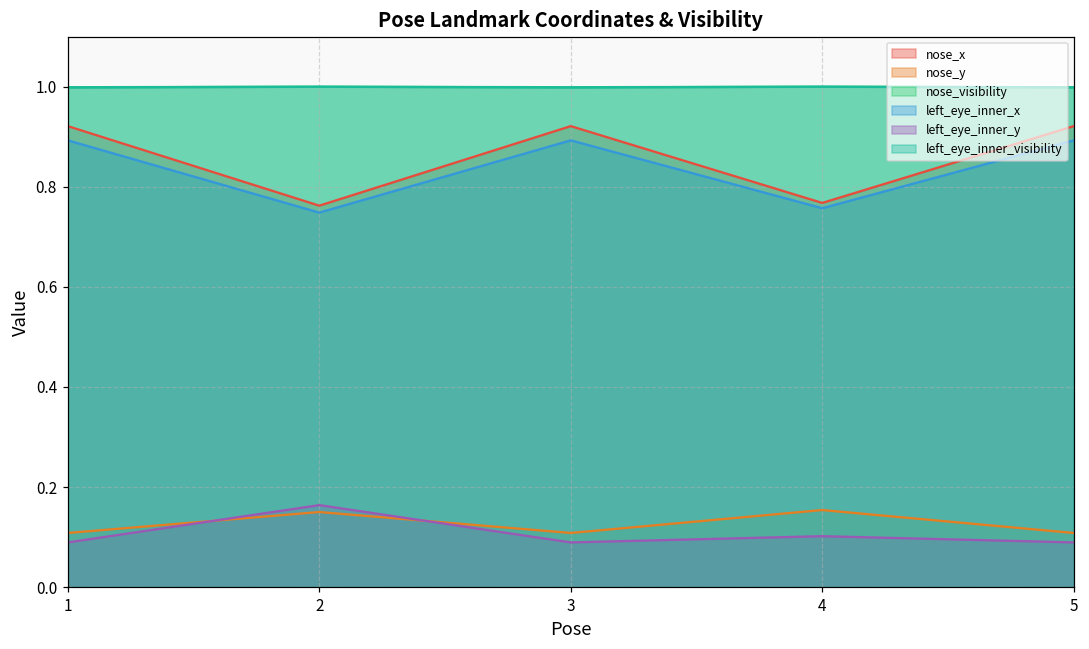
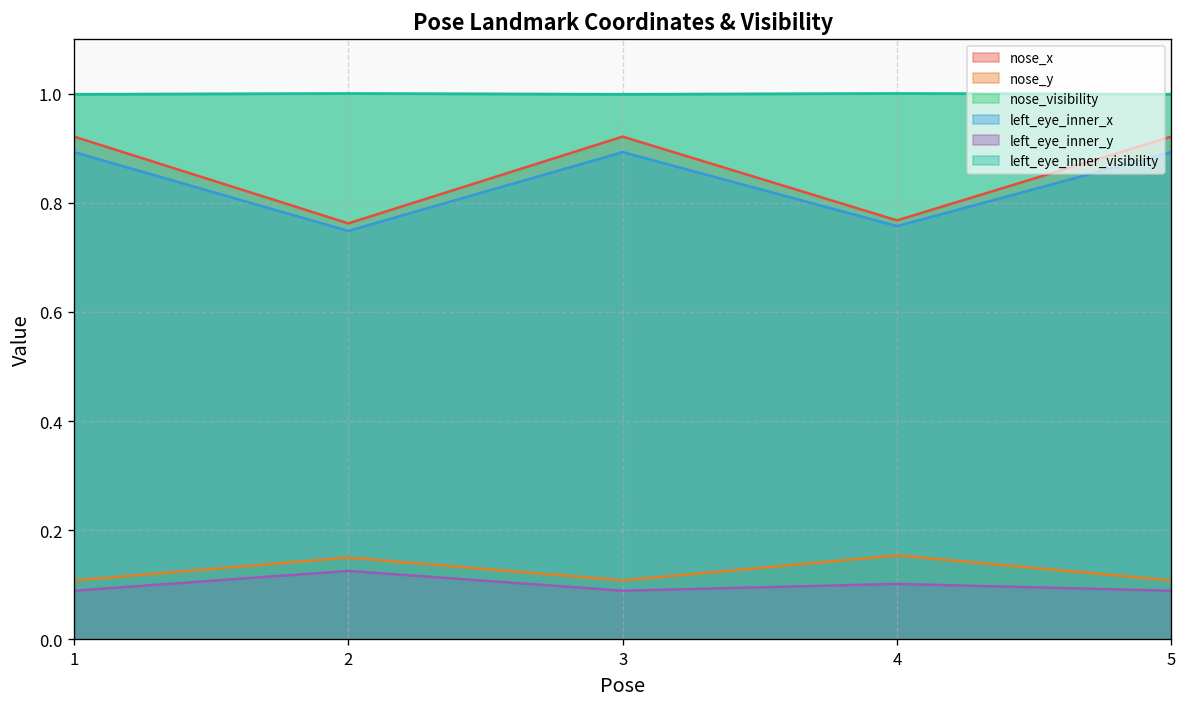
  {
    "left_eye_inner_y": {
      "1": 0.09,
-     "2": 0.16,
+     "2": 0.13,
      "3": 0.09,
      "4": 0.10,
      "5": 0.09
    }
  }
